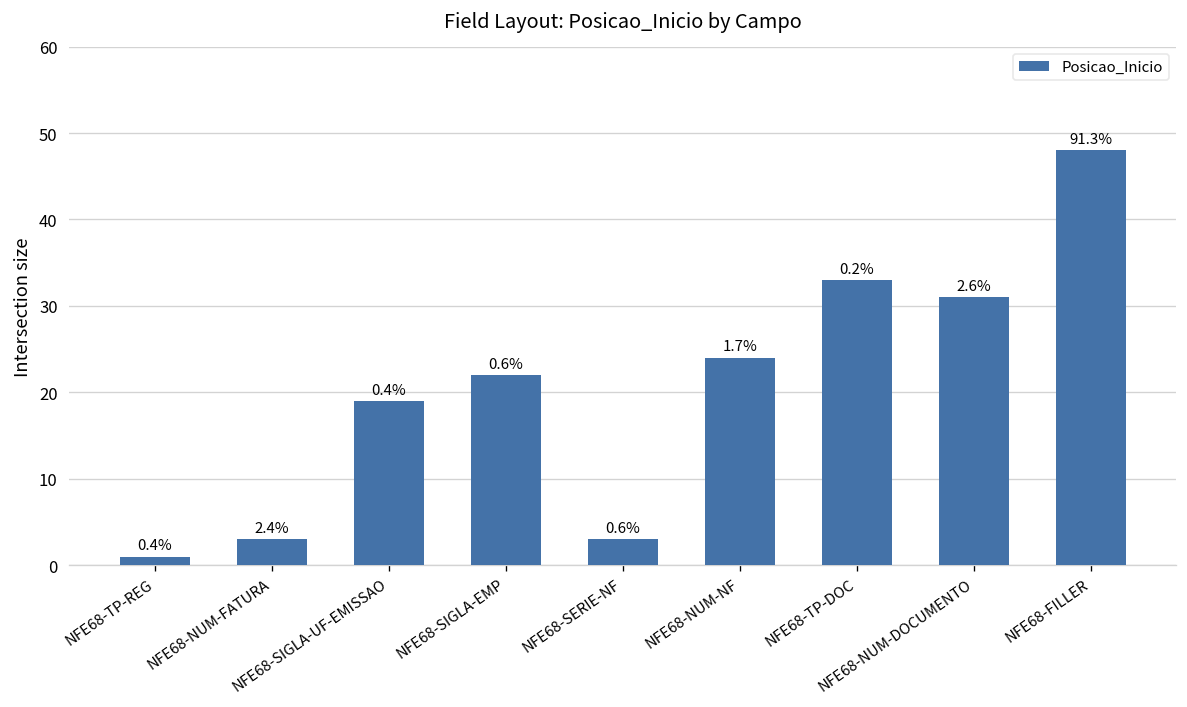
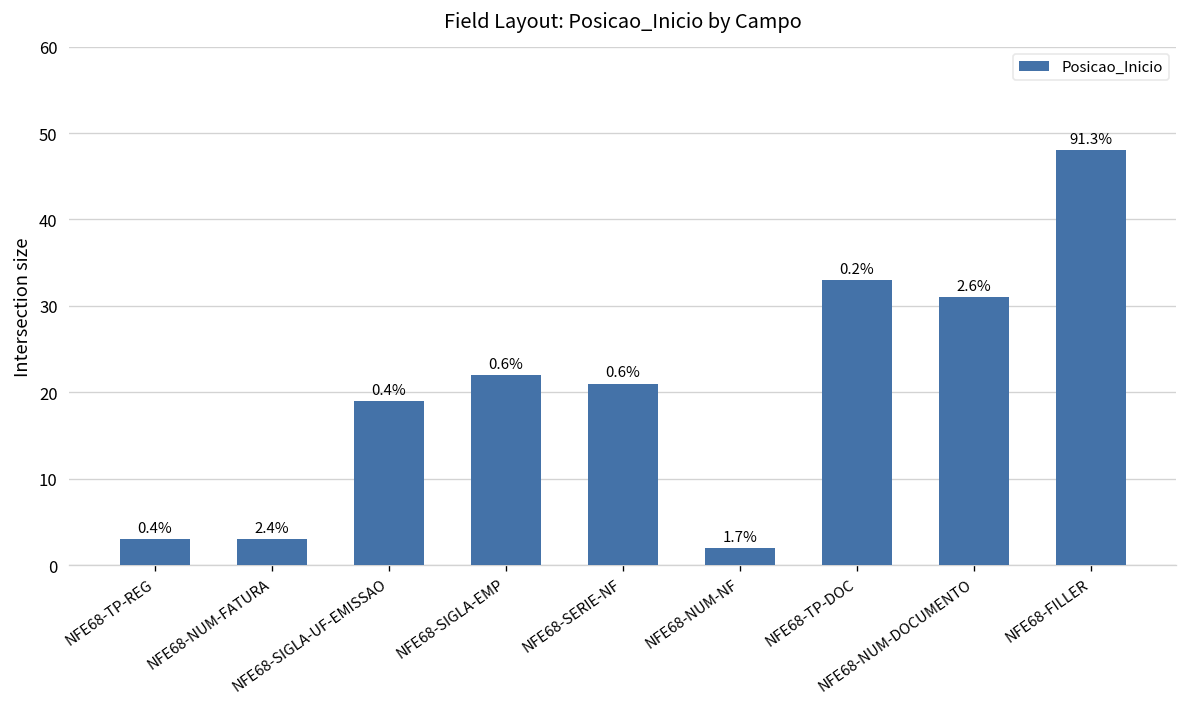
  {
-   "NFE68-TP-REG": 1,
-   "NFE68-SERIE-NF": 3,
-   "NFE68-NUM-NF": 24
+   "NFE68-TP-REG": 3,
+   "NFE68-SERIE-NF": 21,
+   "NFE68-NUM-NF": 2
  }
